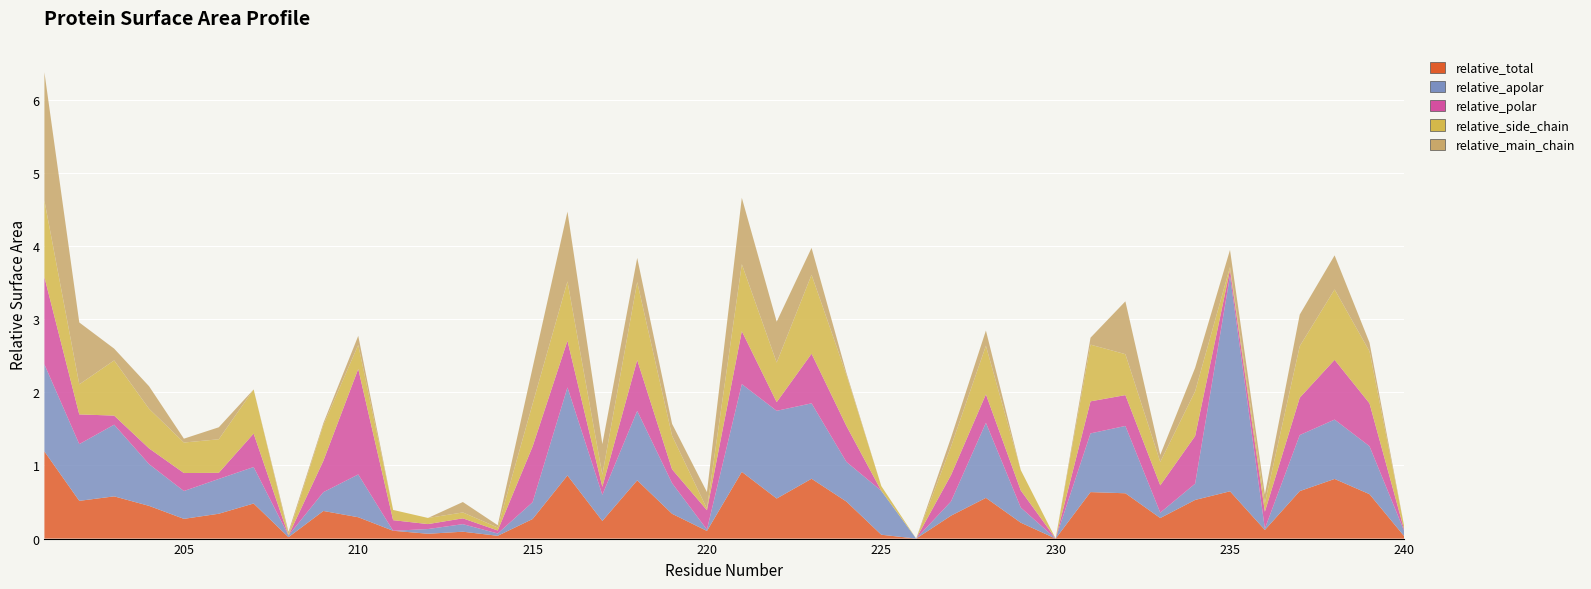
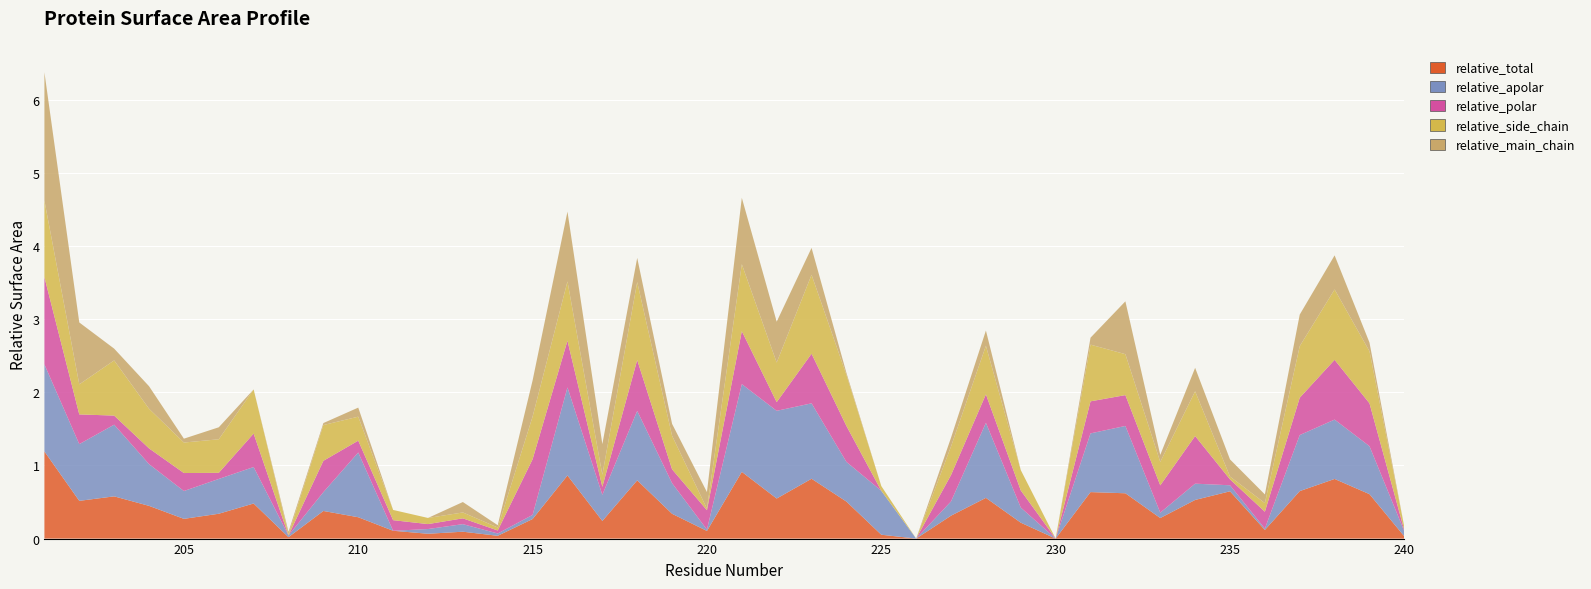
  {
    "relative_total": {
      "205": 0.3,
      "210": 0.3,
      "215": 0.3,
      "225": 0.1,
      "235": 0.6
    },
    "relative_apolar": {
      "205": 0.4,
-     "210": 0.6,
-     "215": 0.2,
-     "235": 2.9
+     "210": 0.9,
+     "215": 0.1,
+     "235": 0.1
    },
    "relative_polar": {
      "205": 0.2,
-     "210": 1.4,
+     "210": 0.2,
      "215": 0.8,
      "235": 0.1
    }
  }
